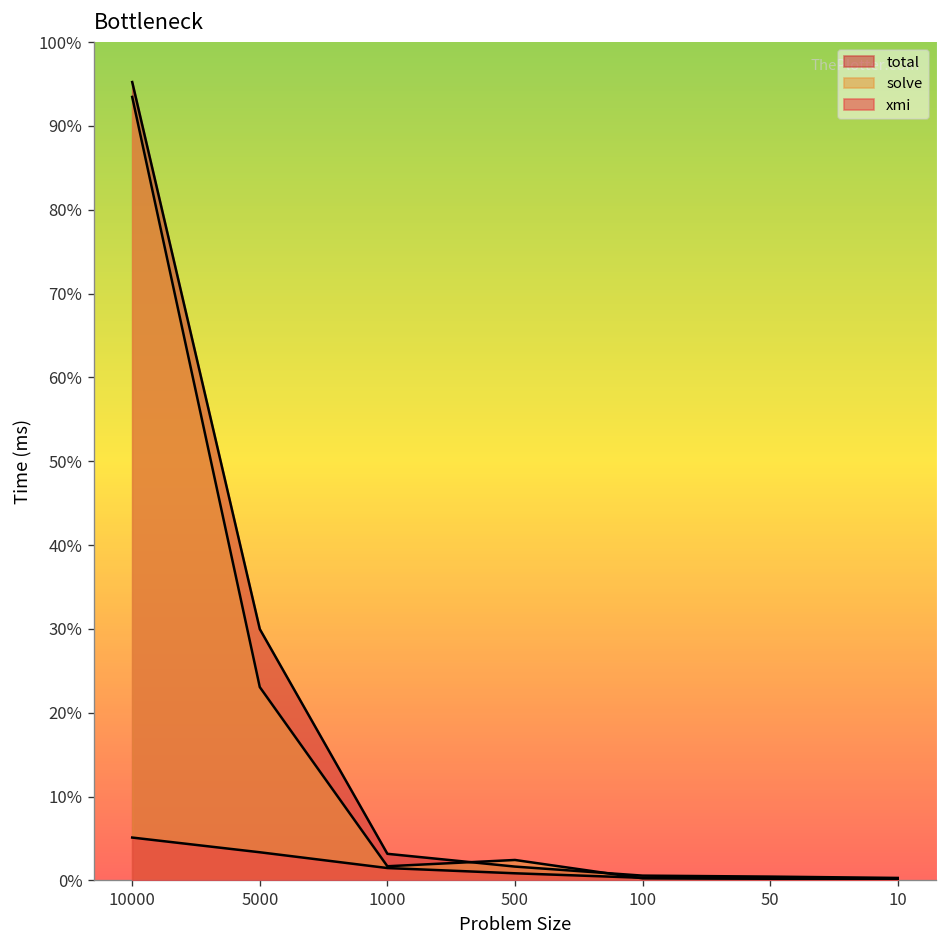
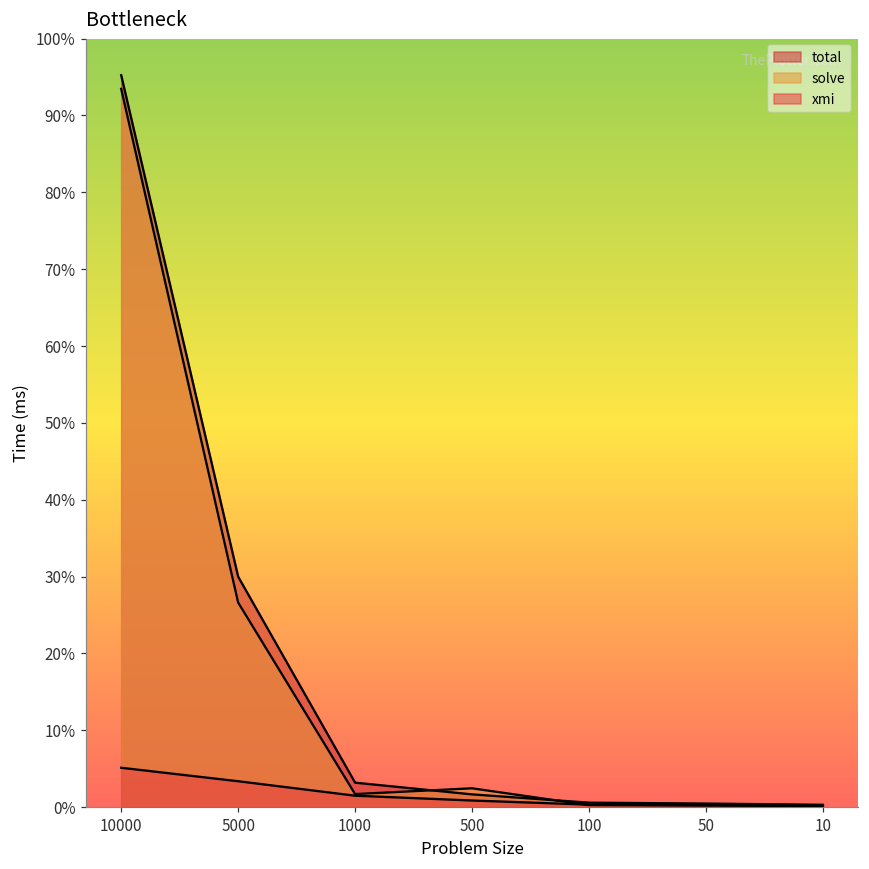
  {
    "solve": {
      "10000": "93%",
-     "5000": "23%",
+     "5000": "27%",
      "500": "2%"
    }
  }
